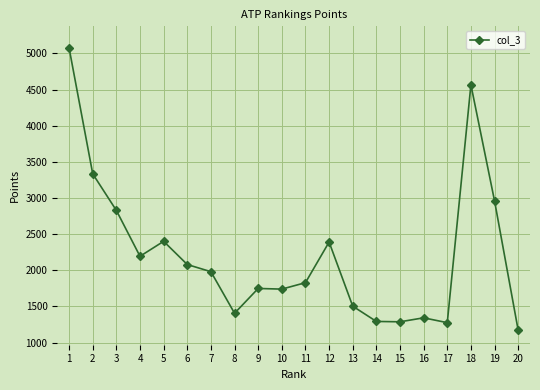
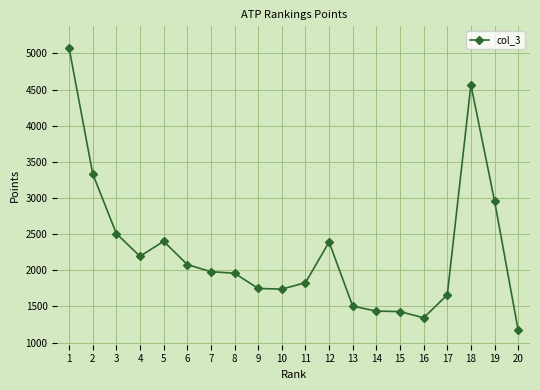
  {
    "1": 5100,
    "2": 3300,
-   "3": 2800,
+   "3": 2500,
    "4": 2200,
    "5": 2400,
    "6": 2100,
    "7": 2000,
-   "8": 1400,
+   "8": 2000,
    "9": 1700,
    "10": 1700,
    "11": 1800,
    "12": 2400,
    "13": 1500,
-   "14": 1300,
-   "15": 1300,
+   "14": 1400,
+   "15": 1400,
    "16": 1300,
-   "17": 1300,
+   "17": 1700,
    "18": 4600,
    "19": 3000,
    "20": 1200
  }
